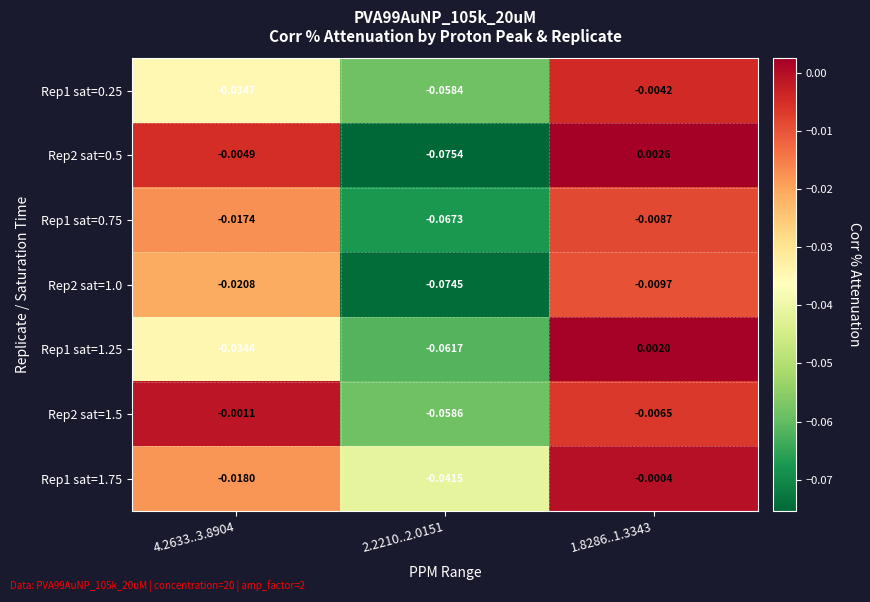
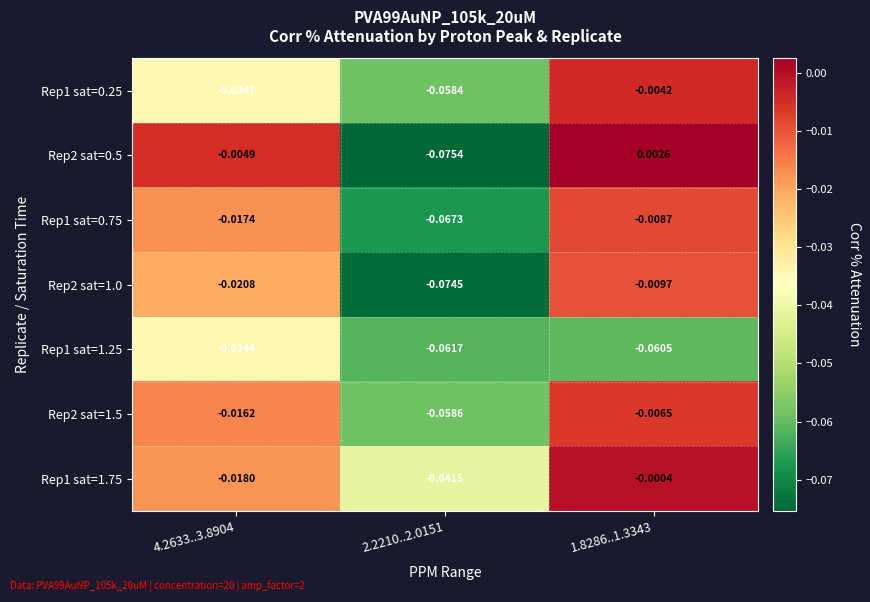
  {
    "Rep1 sat=0.25": {
      "4.2633..3.8904": -0.0347,
      "2.2210..2.0151": -0.0584,
      "1.8286..1.3343": -0.0042
    },
    "Rep2 sat=0.5": {
      "4.2633..3.8904": -0.0049,
      "2.2210..2.0151": -0.0754,
      "1.8286..1.3343": 0.0026
    },
    "Rep1 sat=0.75": {
      "4.2633..3.8904": -0.0174,
      "2.2210..2.0151": -0.0673,
      "1.8286..1.3343": -0.0087
    },
    "Rep2 sat=1.0": {
      "4.2633..3.8904": -0.0208,
      "2.2210..2.0151": -0.0745,
      "1.8286..1.3343": -0.0097
    },
    "Rep1 sat=1.25": {
      "4.2633..3.8904": -0.0344,
      "2.2210..2.0151": -0.0617,
-     "1.8286..1.3343": 0.0020
+     "1.8286..1.3343": -0.0605
    },
    "Rep2 sat=1.5": {
-     "4.2633..3.8904": -0.0011,
+     "4.2633..3.8904": -0.0162,
      "2.2210..2.0151": -0.0586,
      "1.8286..1.3343": -0.0065
    },
    "Rep1 sat=1.75": {
      "4.2633..3.8904": -0.0180,
      "2.2210..2.0151": -0.0415,
      "1.8286..1.3343": -0.0004
    }
  }
